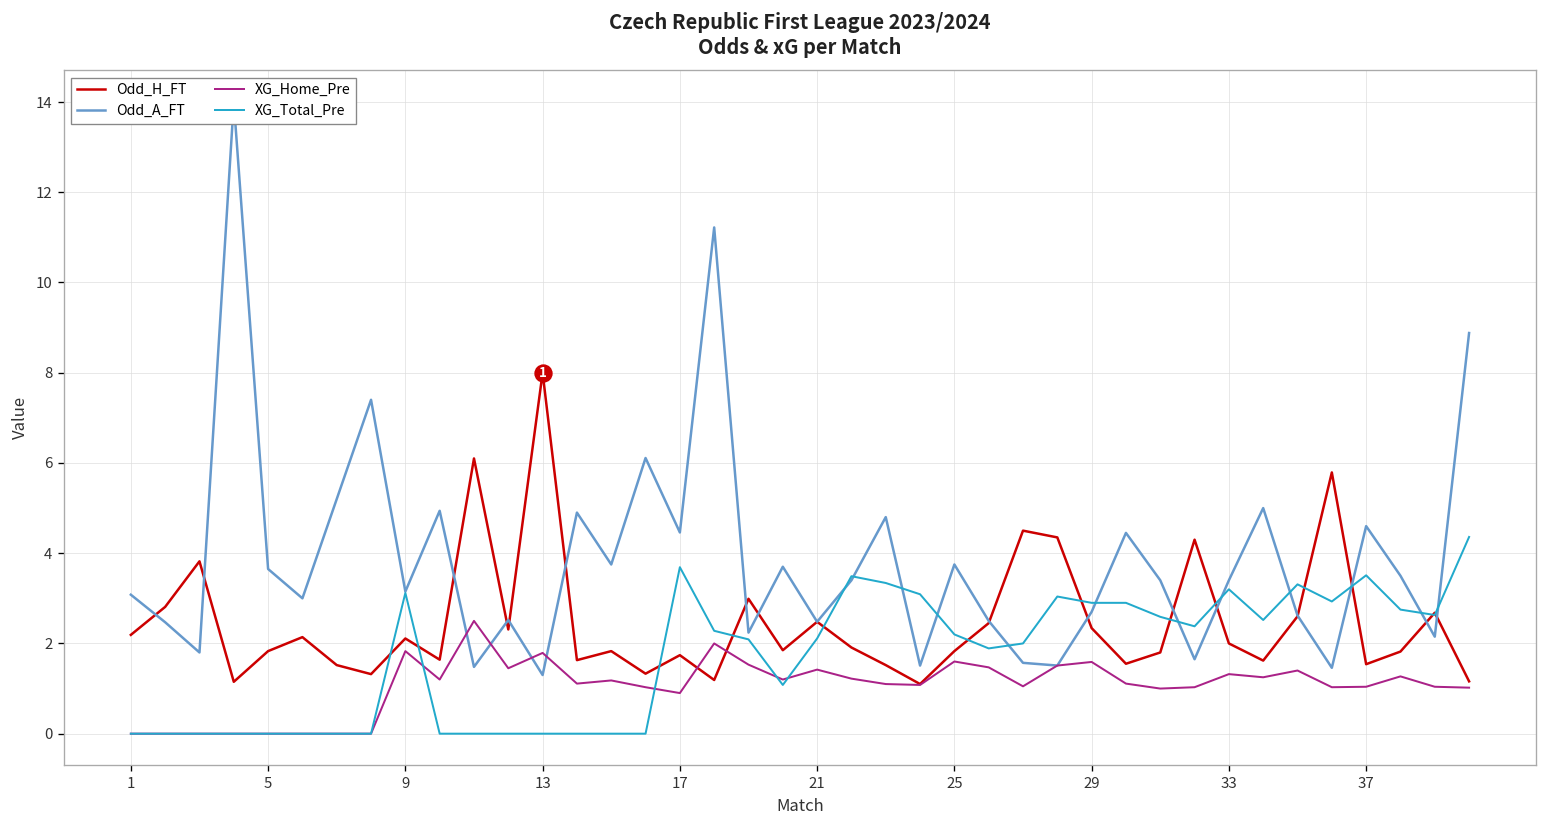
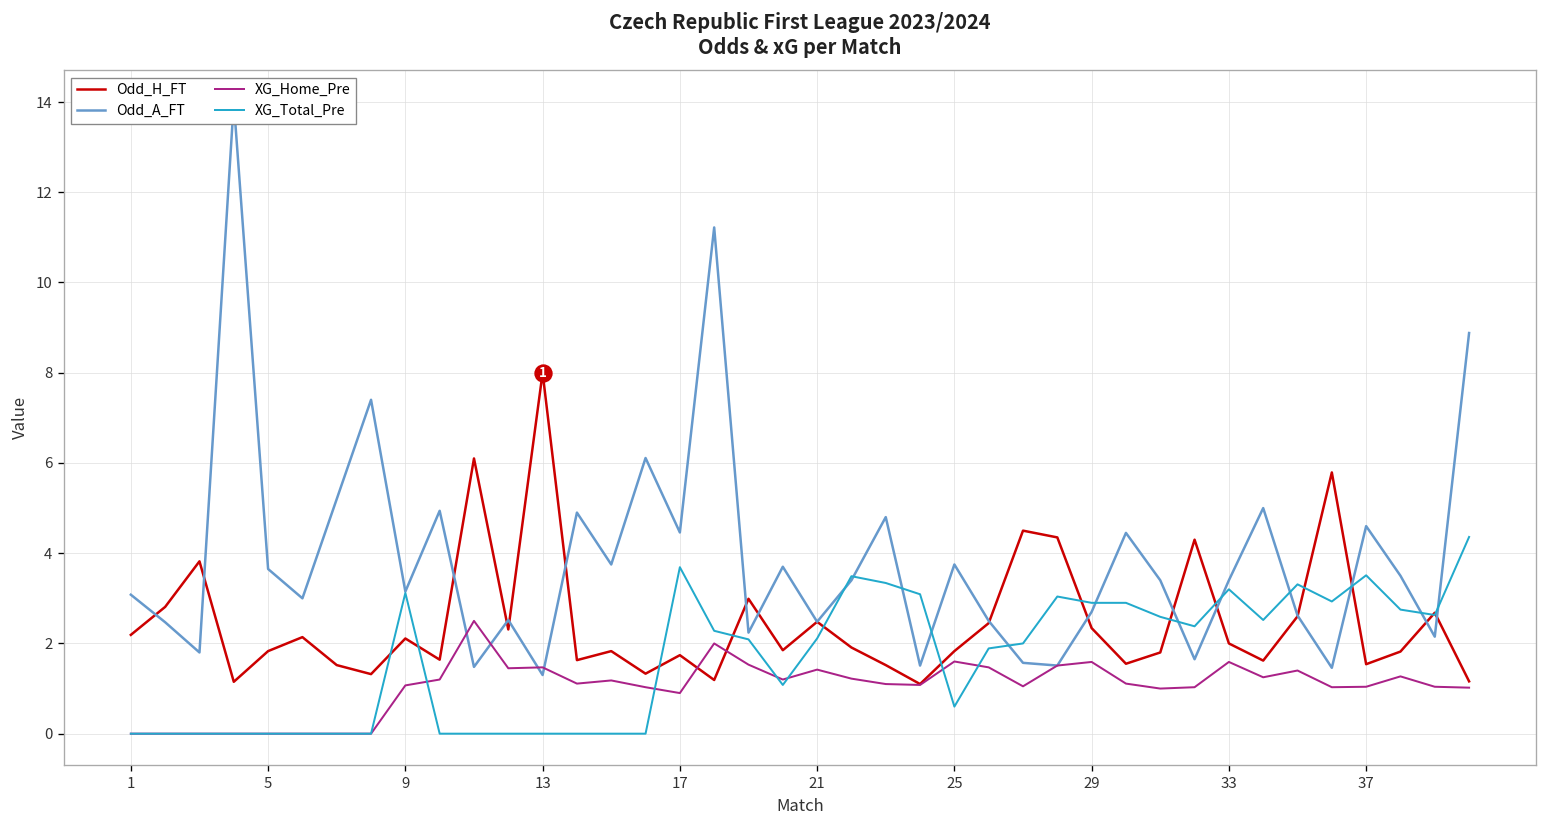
  {
    "XG_Home_Pre": {
-     "9": 1.8,
-     "13": 1.8,
+     "9": 1.1,
+     "13": 1.5,
      "17": 0.9,
      "21": 1.4,
      "25": 1.6,
      "29": 1.6,
-     "33": 1.3,
+     "33": 1.6,
      "37": 1.0
    },
    "XG_Total_Pre": {
      "13": 0.0,
      "17": 3.7,
      "21": 2.1,
-     "25": 2.2,
+     "25": 0.6,
      "29": 2.9,
      "33": 3.2,
      "37": 3.5
    }
  }
